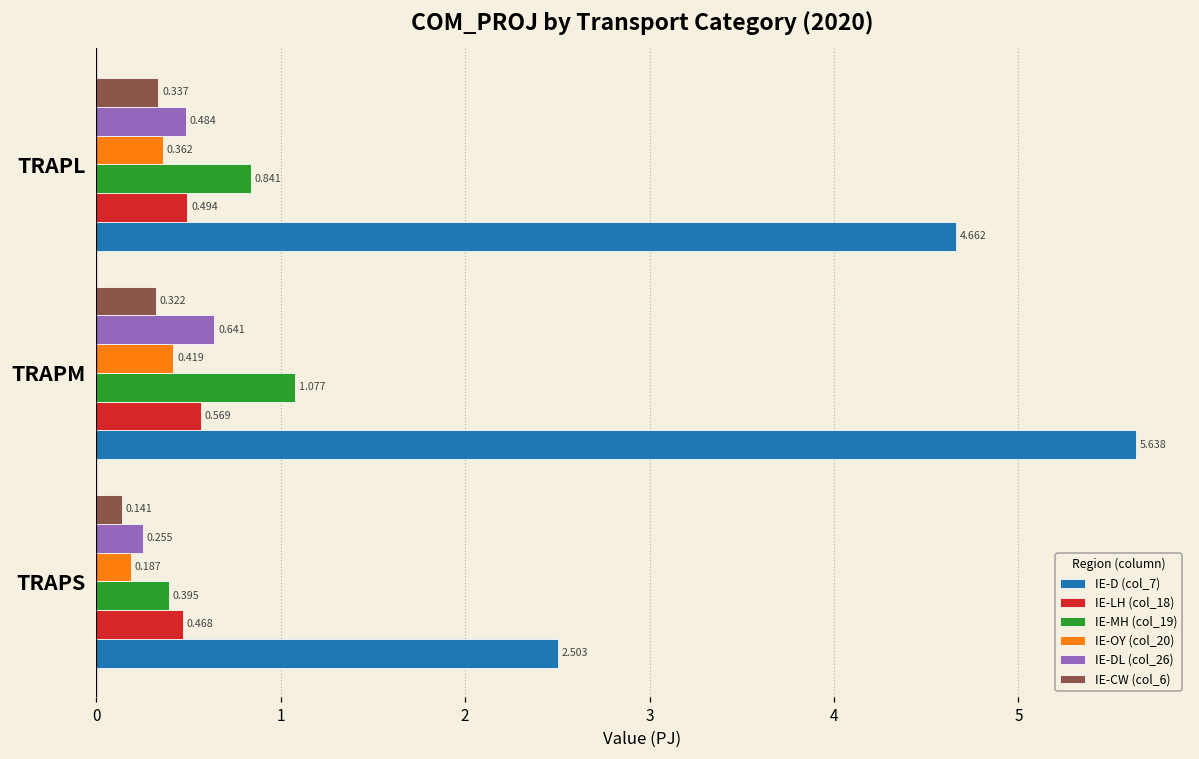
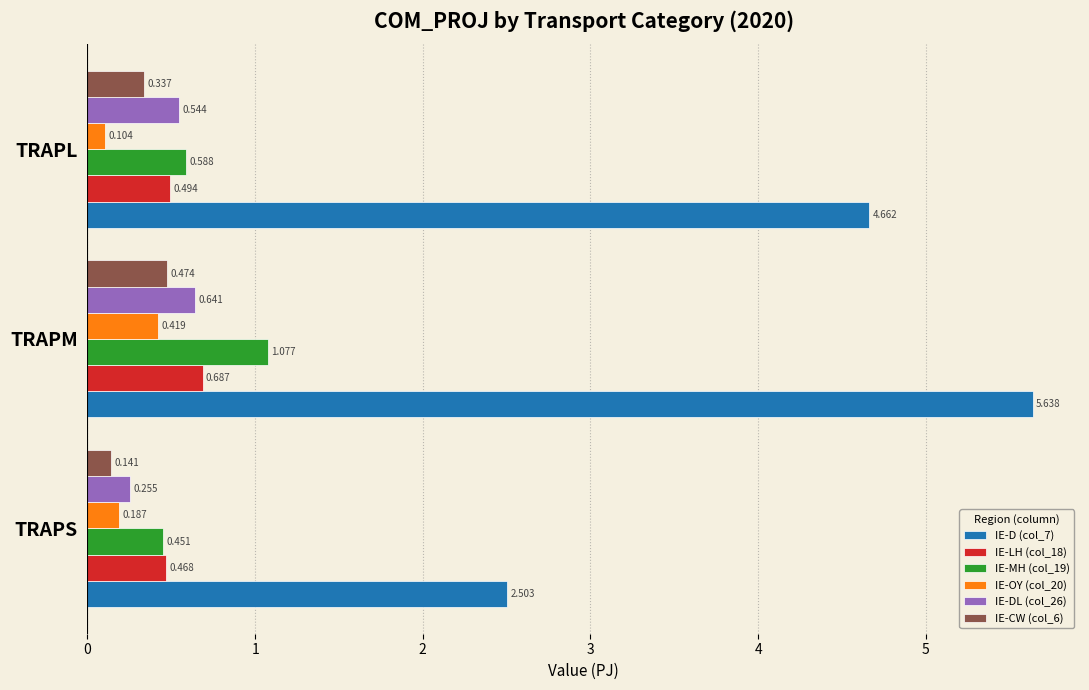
  {
    "IE-D (col_7)": {
      "TRAPL": 4.662,
      "TRAPM": 5.638,
      "TRAPS": 2.503
    },
    "IE-LH (col_18)": {
      "TRAPL": 0.494,
-     "TRAPM": 0.569,
+     "TRAPM": 0.687,
      "TRAPS": 0.468
    },
    "IE-MH (col_19)": {
-     "TRAPL": 0.841,
+     "TRAPL": 0.588,
      "TRAPM": 1.077,
-     "TRAPS": 0.395
+     "TRAPS": 0.451
    },
    "IE-OY (col_20)": {
-     "TRAPL": 0.362,
+     "TRAPL": 0.104,
      "TRAPM": 0.419,
      "TRAPS": 0.187
    },
    "IE-DL (col_26)": {
-     "TRAPL": 0.484,
+     "TRAPL": 0.544,
      "TRAPM": 0.641,
      "TRAPS": 0.255
    },
    "IE-CW (col_6)": {
      "TRAPL": 0.337,
-     "TRAPM": 0.322,
+     "TRAPM": 0.474,
      "TRAPS": 0.141
    }
  }
